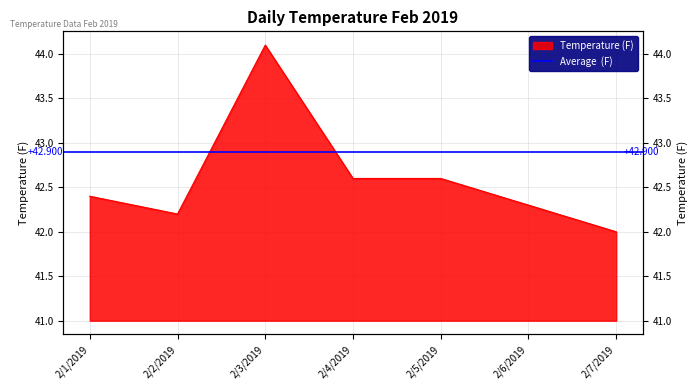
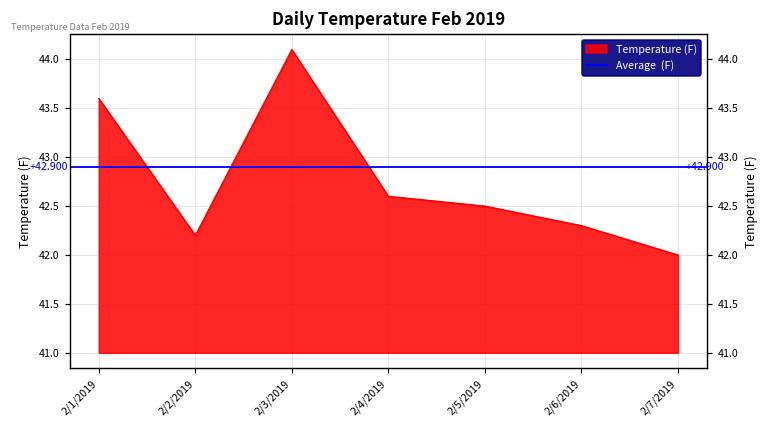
  {
-   "2/1/2019": 42.4,
+   "2/1/2019": 43.6,
    "2/2/2019": 42.2,
    "2/3/2019": 44.1,
    "2/4/2019": 42.6,
-   "2/5/2019": 42.6,
+   "2/5/2019": 42.5,
    "2/6/2019": 42.3,
    "2/7/2019": 42.0
  }
